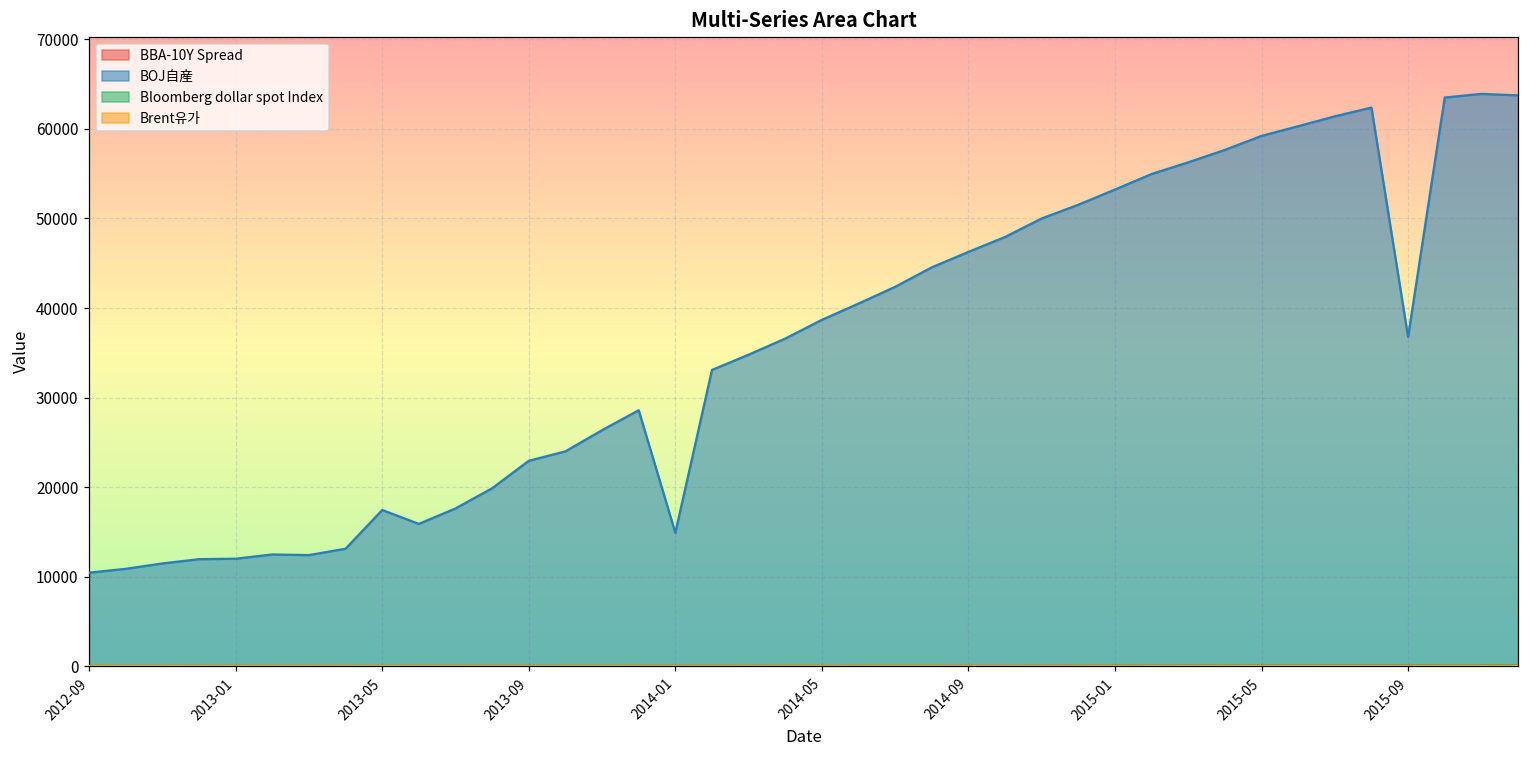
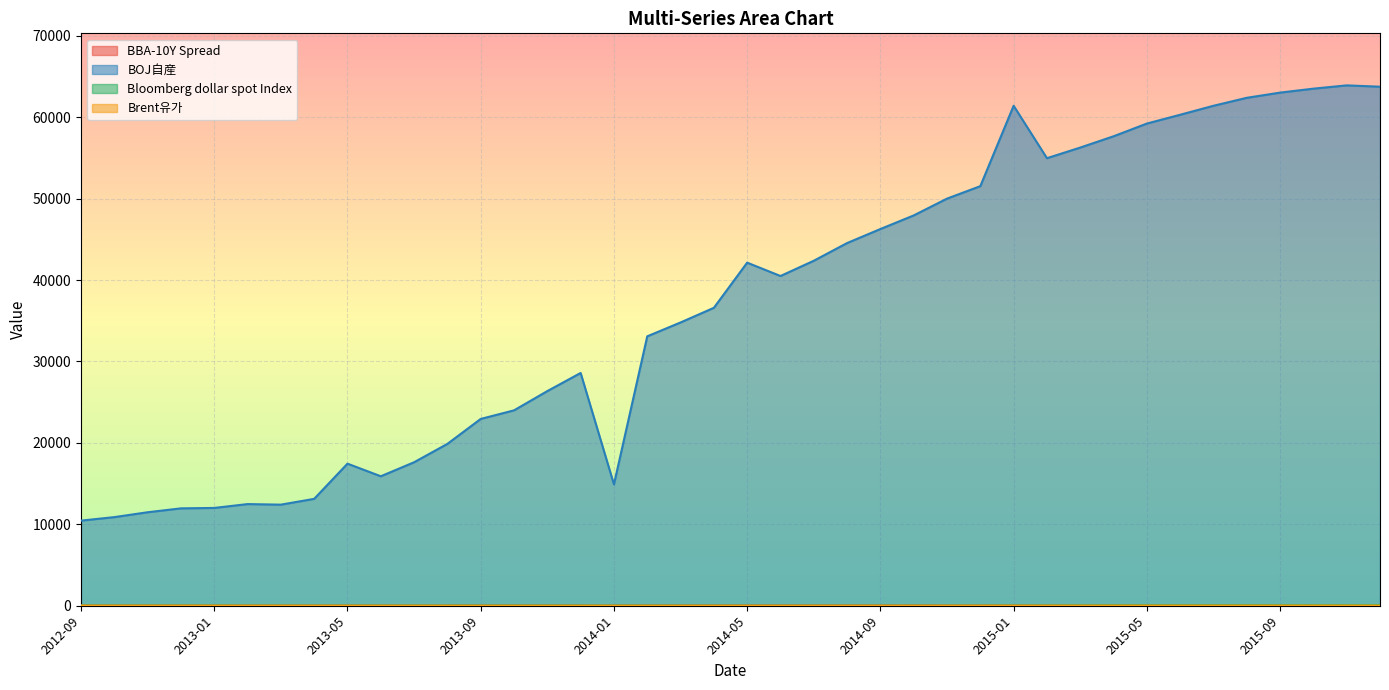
  {
    "BOJ自産": {
      "2012-09": 10000,
      "2013-01": 12000,
      "2013-05": 17000,
      "2013-09": 23000,
      "2014-01": 15000,
-     "2014-05": 39000,
+     "2014-05": 42000,
      "2014-09": 46000,
-     "2015-01": 53000,
+     "2015-01": 61000,
      "2015-05": 59000,
-     "2015-09": 37000
+     "2015-09": 63000
    }
  }
